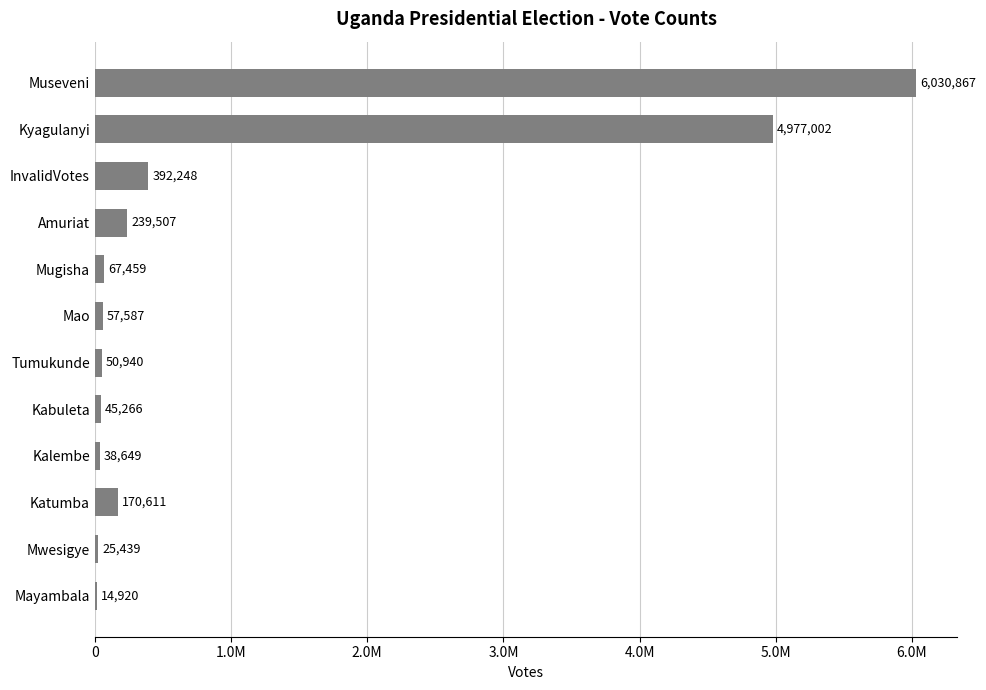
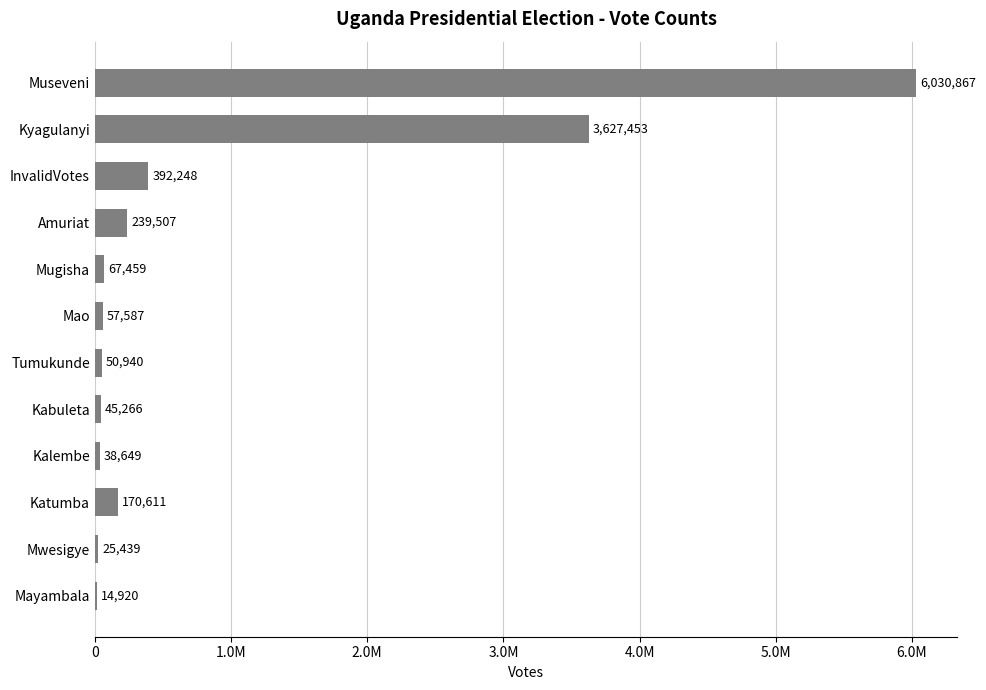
  {
    "Museveni": "6,030,867",
-   "Kyagulanyi": "4,977,002",
+   "Kyagulanyi": "3,627,453",
    "InvalidVotes": "392,248",
    "Amuriat": "239,507",
    "Mugisha": "67,459",
    "Mao": "57,587",
    "Tumukunde": "50,940",
    "Kabuleta": "45,266",
    "Kalembe": "38,649",
    "Katumba": "170,611",
    "Mwesigye": "25,439",
    "Mayambala": "14,920"
  }
